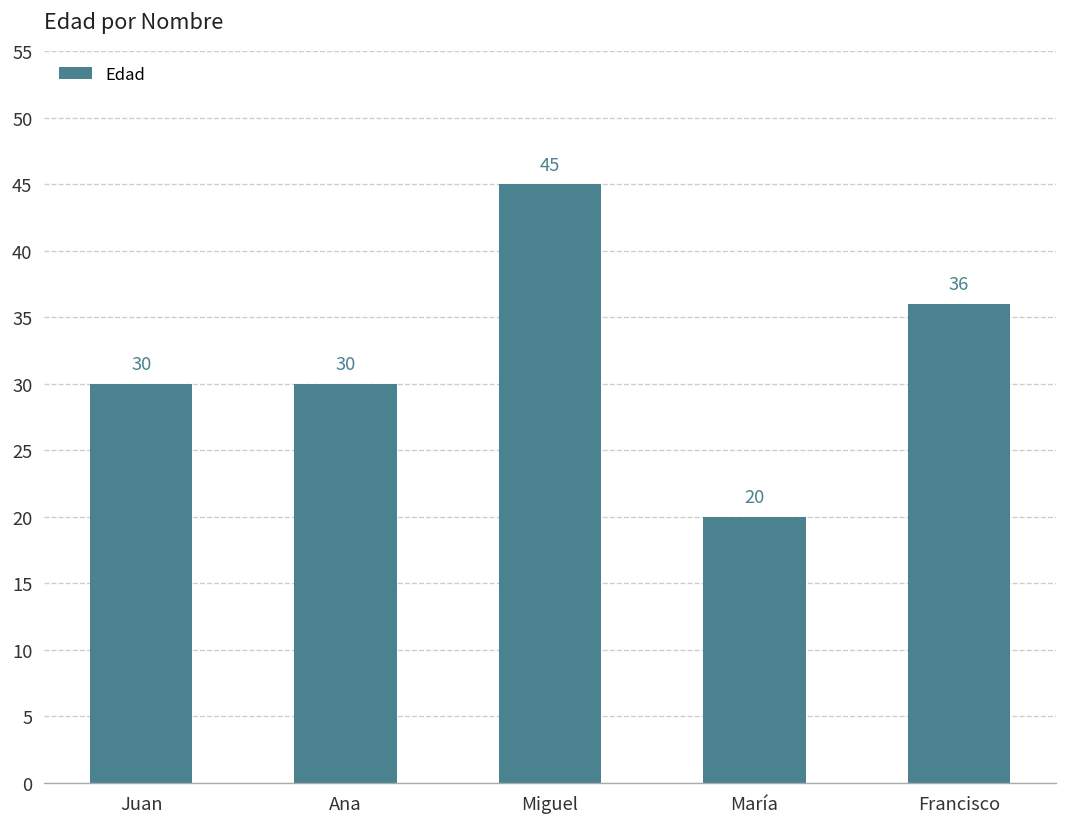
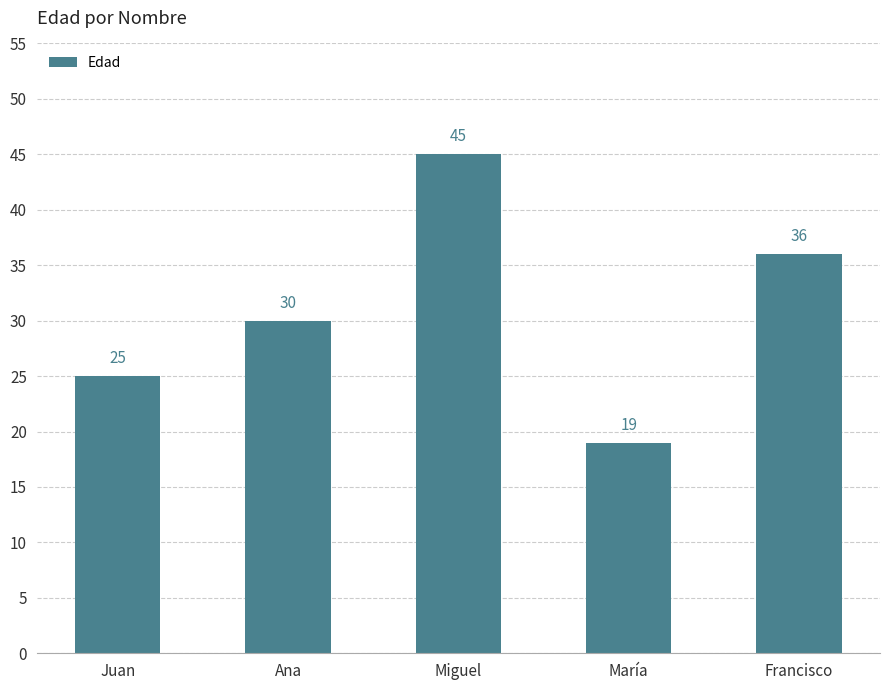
  {
-   "Juan": 30,
+   "Juan": 25,
    "Ana": 30,
    "Miguel": 45,
-   "María": 20,
+   "María": 19,
    "Francisco": 36
  }
